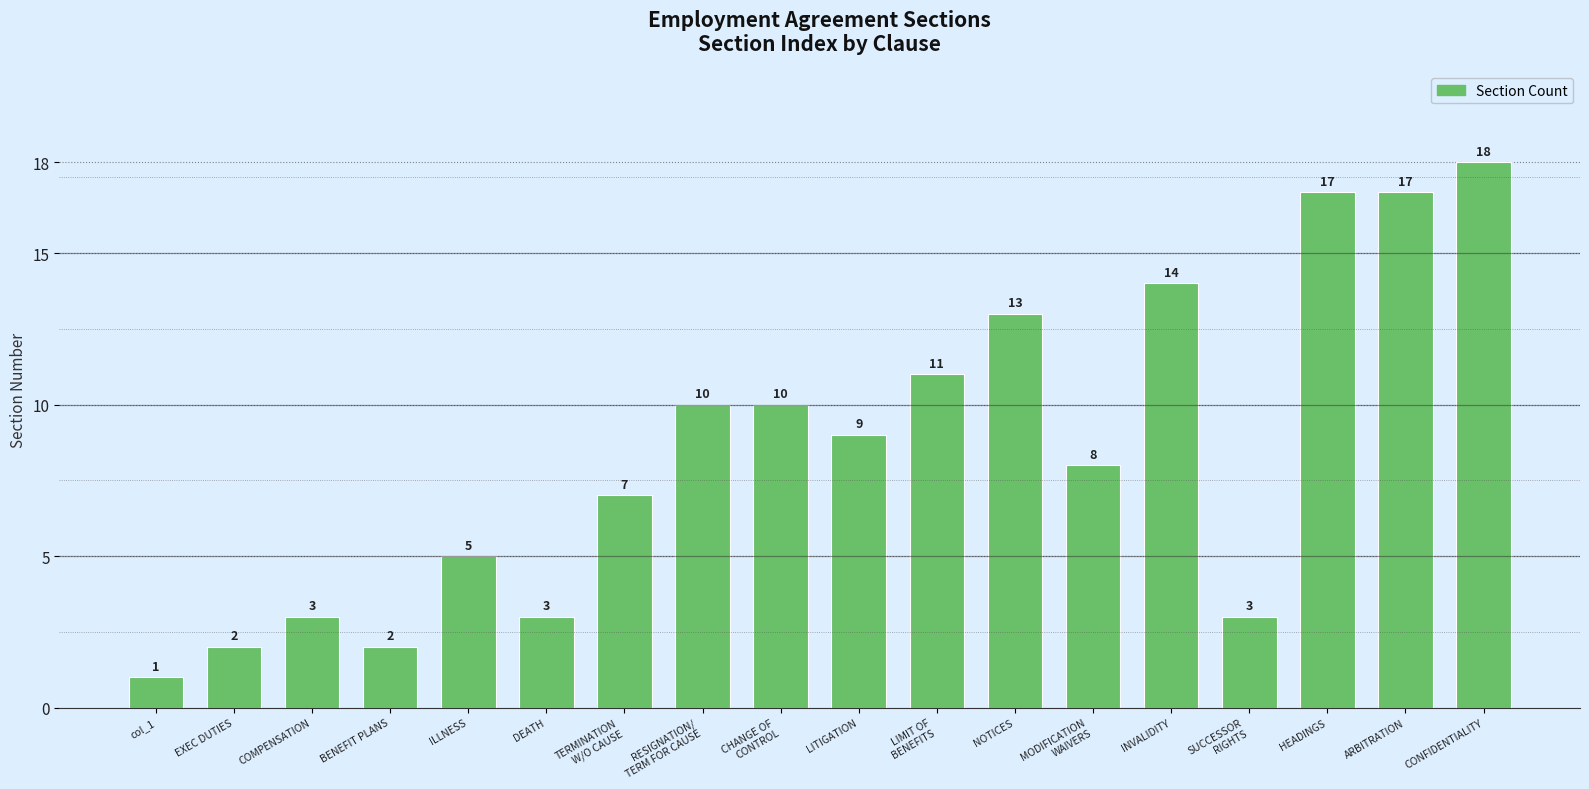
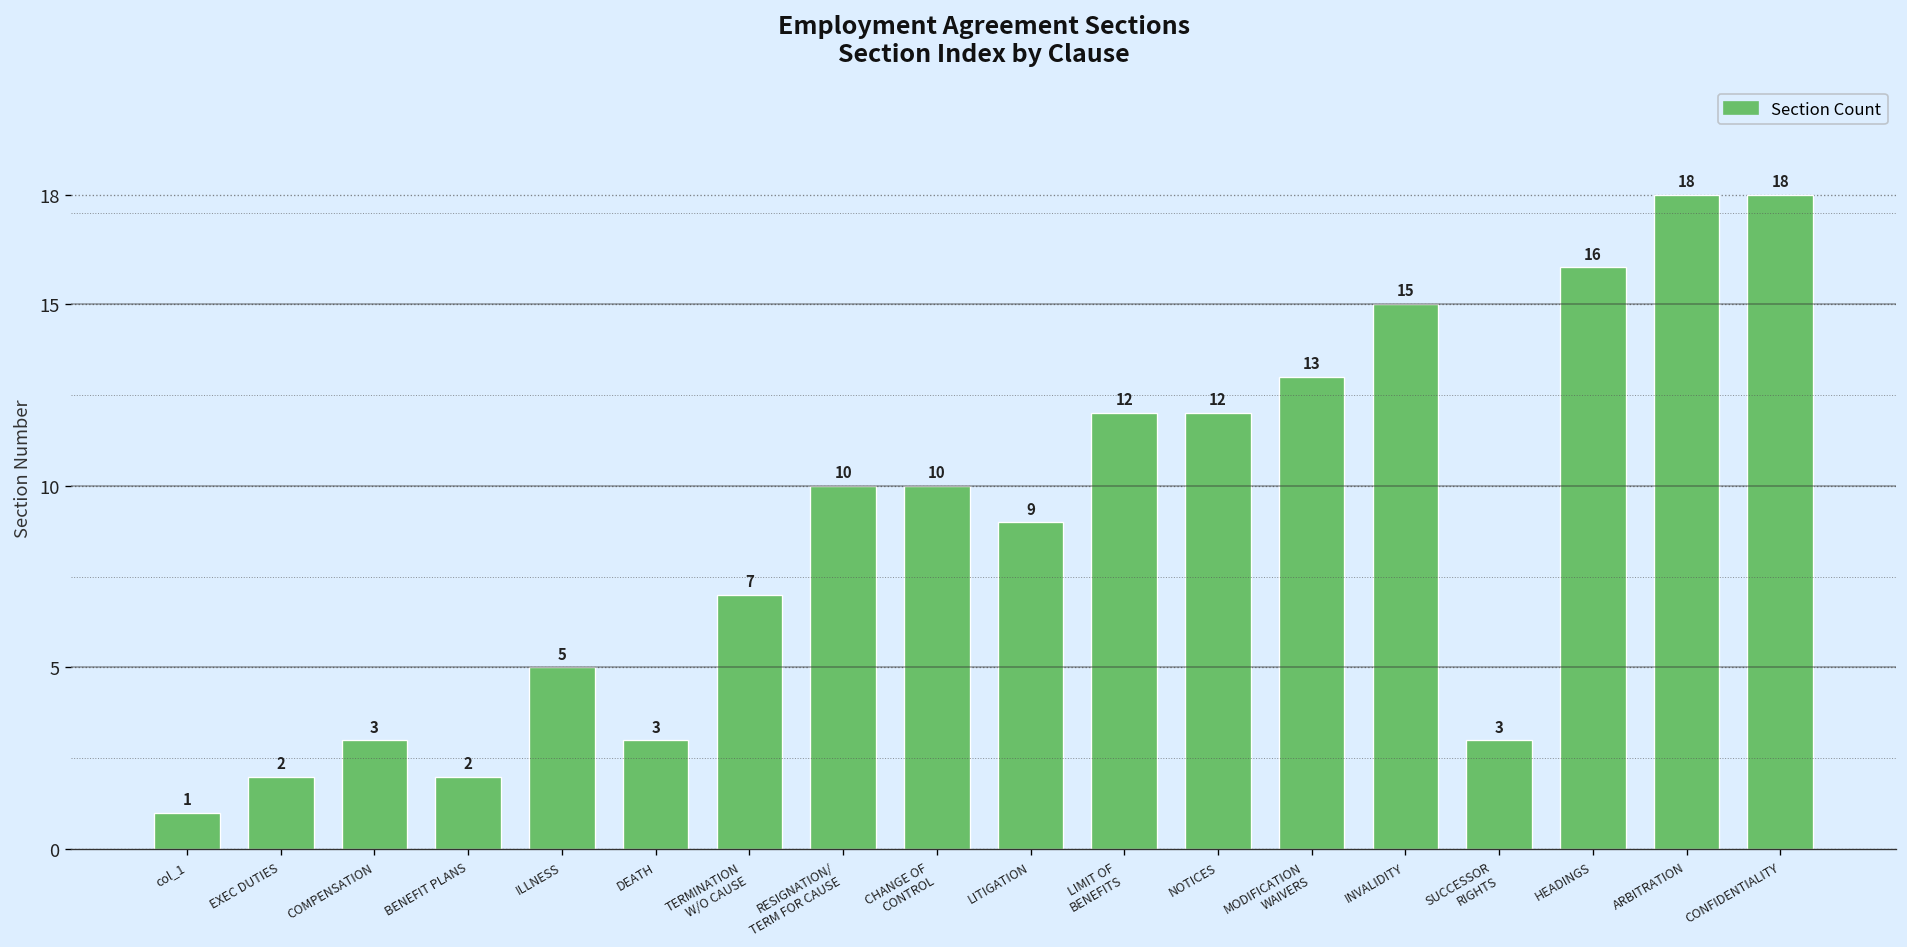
  {
    "col_1": 1,
    "EXEC DUTIES": 2,
    "COMPENSATION": 3,
    "BENEFIT PLANS": 2,
    "ILLNESS": 5,
    "DEATH": 3,
    "TERMINATION W/O CAUSE": 7,
    "RESIGNATION/ TERM FOR CAUSE": 10,
    "CHANGE OF CONTROL": 10,
    "LITIGATION": 9,
-   "LIMIT OF BENEFITS": 11,
-   "NOTICES": 13,
-   "MODIFICATION WAIVERS": 8,
-   "INVALIDITY": 14,
+   "LIMIT OF BENEFITS": 12,
+   "NOTICES": 12,
+   "MODIFICATION WAIVERS": 13,
+   "INVALIDITY": 15,
    "SUCCESSOR RIGHTS": 3,
-   "HEADINGS": 17,
-   "ARBITRATION": 17,
+   "HEADINGS": 16,
+   "ARBITRATION": 18,
    "CONFIDENTIALITY": 18
  }
